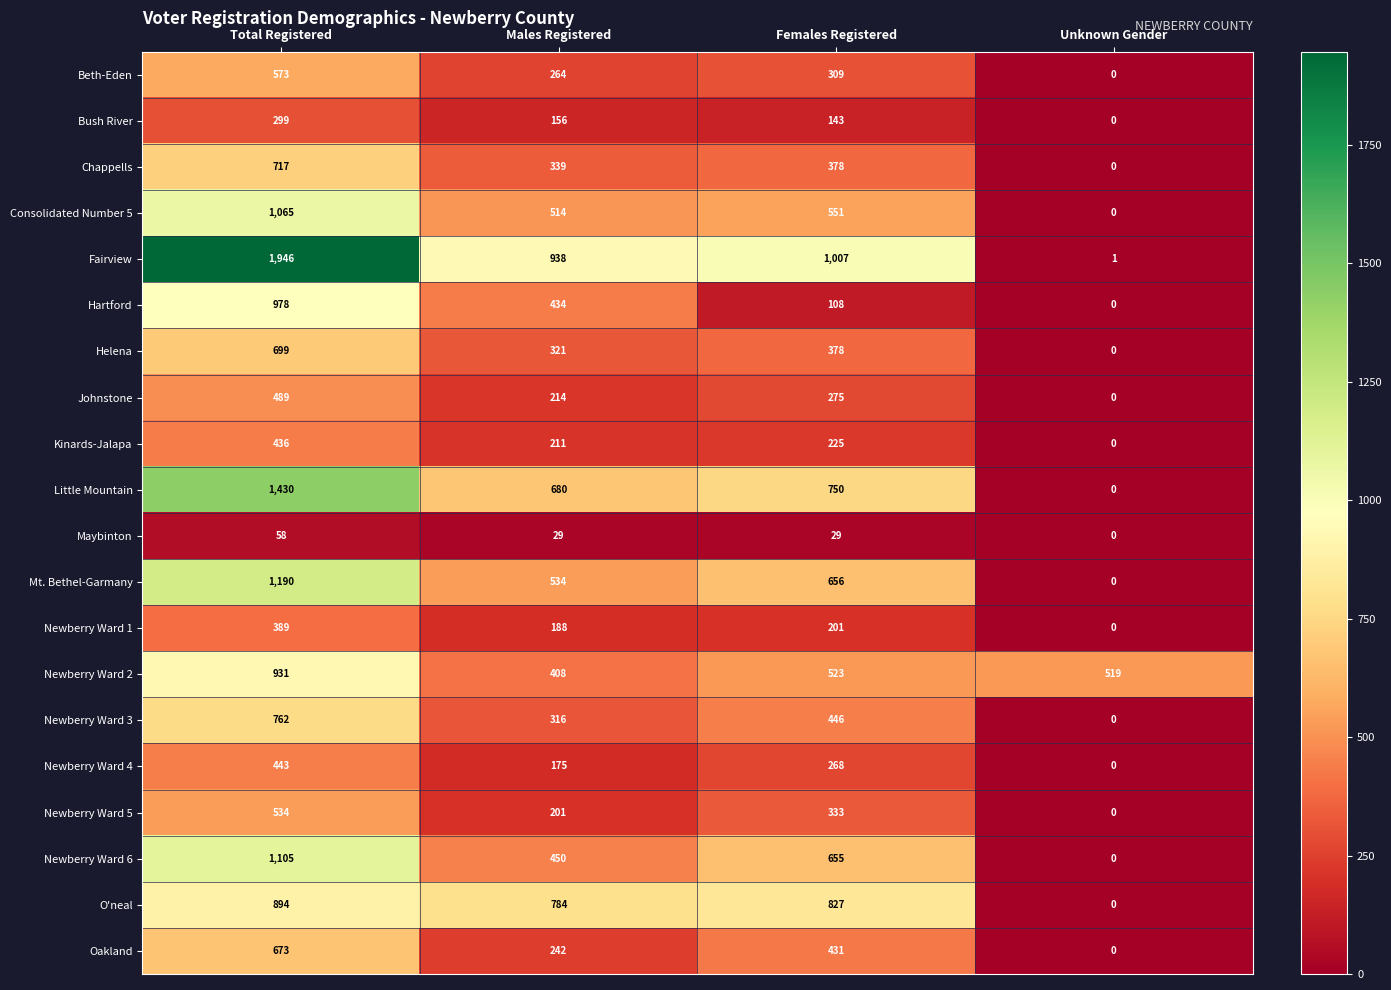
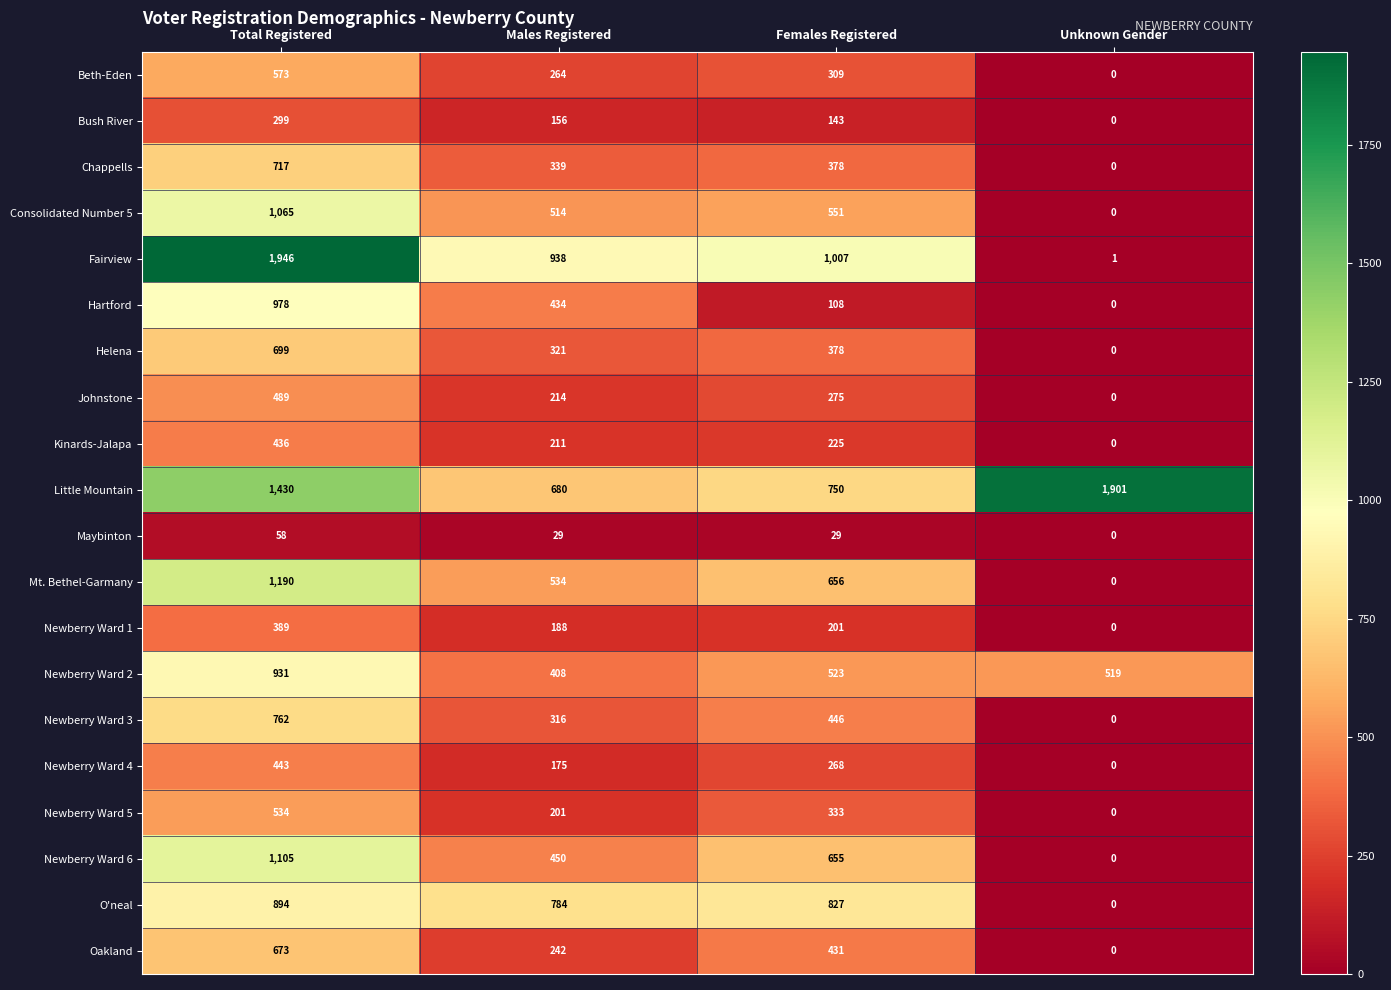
  {
    "Beth-Eden": {
      "Total Registered": "573",
      "Males Registered": "264",
      "Females Registered": "309",
      "Unknown Gender": "0"
    },
    "Bush River": {
      "Total Registered": "299",
      "Males Registered": "156",
      "Females Registered": "143",
      "Unknown Gender": "0"
    },
    "Chappells": {
      "Total Registered": "717",
      "Males Registered": "339",
      "Females Registered": "378",
      "Unknown Gender": "0"
    },
    "Consolidated Number 5": {
      "Total Registered": "1,065",
      "Males Registered": "514",
      "Females Registered": "551",
      "Unknown Gender": "0"
    },
    "Fairview": {
      "Total Registered": "1,946",
      "Males Registered": "938",
      "Females Registered": "1,007",
      "Unknown Gender": "1"
    },
    "Hartford": {
      "Total Registered": "978",
      "Males Registered": "434",
      "Females Registered": "108",
      "Unknown Gender": "0"
    },
    "Helena": {
      "Total Registered": "699",
      "Males Registered": "321",
      "Females Registered": "378",
      "Unknown Gender": "0"
    },
    "Johnstone": {
      "Total Registered": "489",
      "Males Registered": "214",
      "Females Registered": "275",
      "Unknown Gender": "0"
    },
    "Kinards-Jalapa": {
      "Total Registered": "436",
      "Males Registered": "211",
      "Females Registered": "225",
      "Unknown Gender": "0"
    },
    "Little Mountain": {
      "Total Registered": "1,430",
      "Males Registered": "680",
      "Females Registered": "750",
-     "Unknown Gender": "0"
+     "Unknown Gender": "1,901"
    },
    "Maybinton": {
      "Total Registered": "58",
      "Males Registered": "29",
      "Females Registered": "29",
      "Unknown Gender": "0"
    },
    "Mt. Bethel-Garmany": {
      "Total Registered": "1,190",
      "Males Registered": "534",
      "Females Registered": "656",
      "Unknown Gender": "0"
    },
    "Newberry Ward 1": {
      "Total Registered": "389",
      "Males Registered": "188",
      "Females Registered": "201",
      "Unknown Gender": "0"
    },
    "Newberry Ward 2": {
      "Total Registered": "931",
      "Males Registered": "408",
      "Females Registered": "523",
      "Unknown Gender": "519"
    },
    "Newberry Ward 3": {
      "Total Registered": "762",
      "Males Registered": "316",
      "Females Registered": "446",
      "Unknown Gender": "0"
    },
    "Newberry Ward 4": {
      "Total Registered": "443",
      "Males Registered": "175",
      "Females Registered": "268",
      "Unknown Gender": "0"
    },
    "Newberry Ward 5": {
      "Total Registered": "534",
      "Males Registered": "201",
      "Females Registered": "333",
      "Unknown Gender": "0"
    },
    "Newberry Ward 6": {
      "Total Registered": "1,105",
      "Males Registered": "450",
      "Females Registered": "655",
      "Unknown Gender": "0"
    },
    "O'neal": {
      "Total Registered": "894",
      "Males Registered": "784",
      "Females Registered": "827",
      "Unknown Gender": "0"
    },
    "Oakland": {
      "Total Registered": "673",
      "Males Registered": "242",
      "Females Registered": "431",
      "Unknown Gender": "0"
    }
  }
